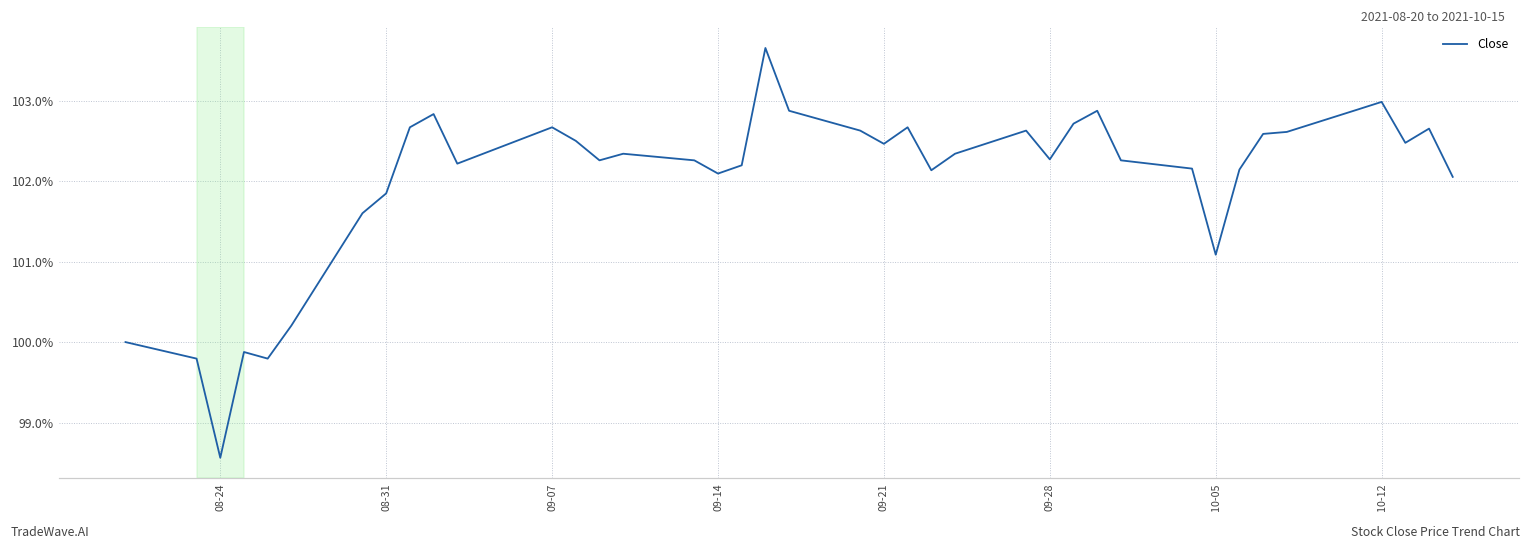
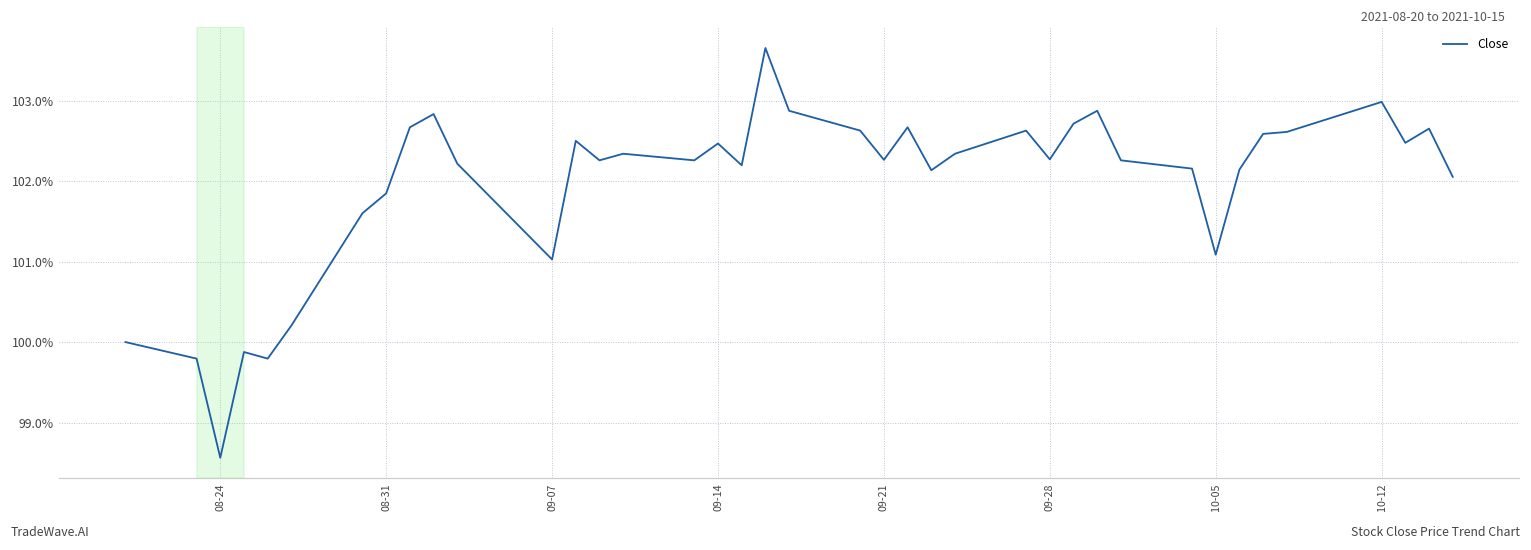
  {
    "08-24": "98.6%",
    "08-31": "101.8%",
-   "09-07": "102.7%",
-   "09-14": "102.1%",
-   "09-21": "102.5%",
+   "09-07": "101.0%",
+   "09-14": "102.5%",
+   "09-21": "102.3%",
    "09-28": "102.3%",
    "10-05": "101.1%",
    "10-12": "103.0%"
  }
